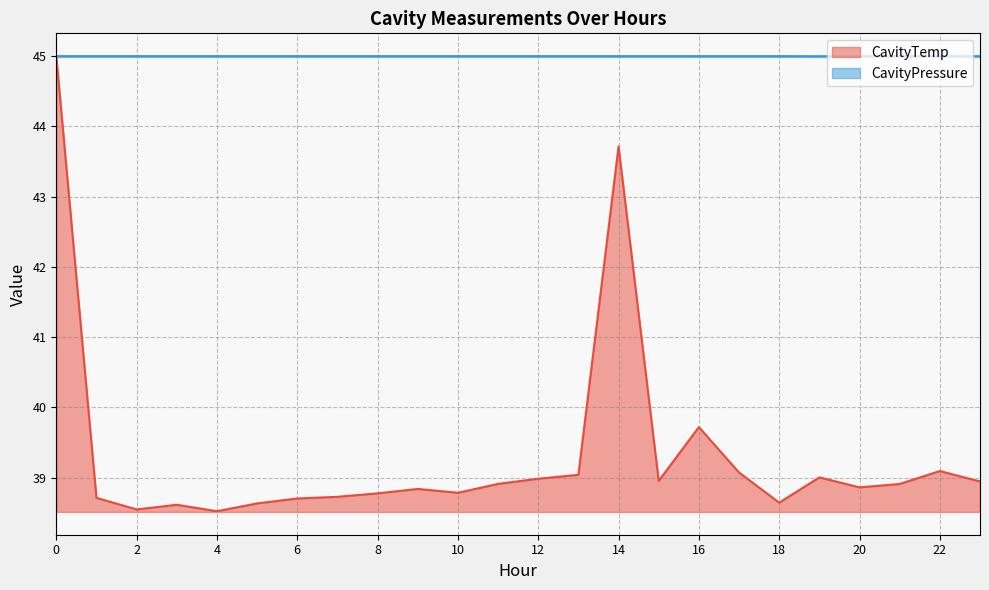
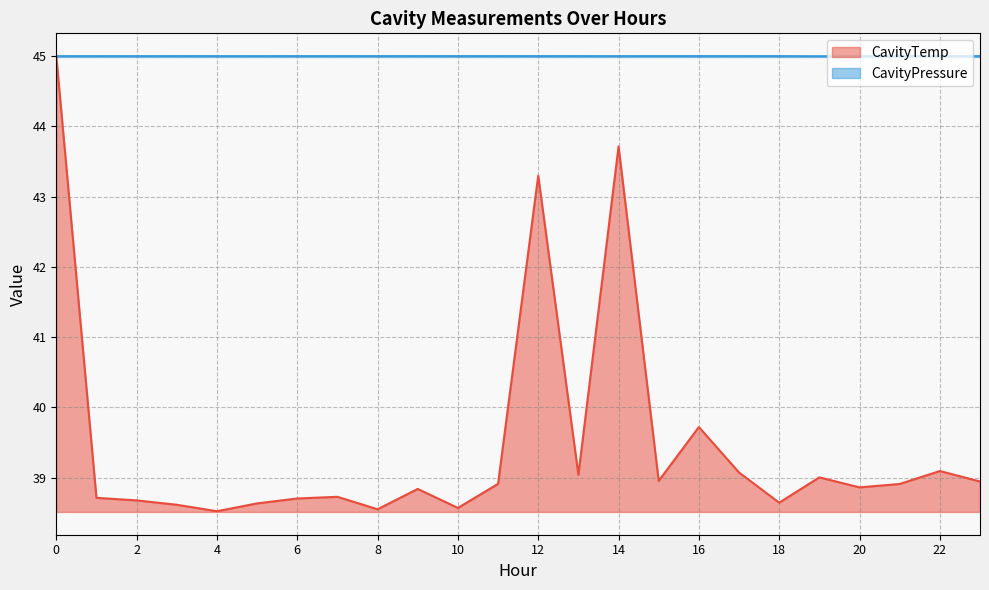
  {
    "CavityTemp": {
-     "2": 38.5,
+     "2": 38.7,
      "4": 38.5,
      "6": 38.7,
-     "8": 38.8,
-     "10": 38.8,
-     "12": 39.0,
+     "8": 38.5,
+     "10": 38.6,
+     "12": 43.3,
      "14": 43.7,
      "16": 39.7,
      "18": 38.6,
      "20": 38.9,
      "22": 39.1
    },
    "CavityPressure": {
      "2": 45.0,
      "4": 45.0,
      "6": 45.0,
      "8": 45.0,
      "10": 45.0,
      "12": 45.0,
      "14": 45.0,
      "16": 45.0,
      "18": 45.0
    }
  }
